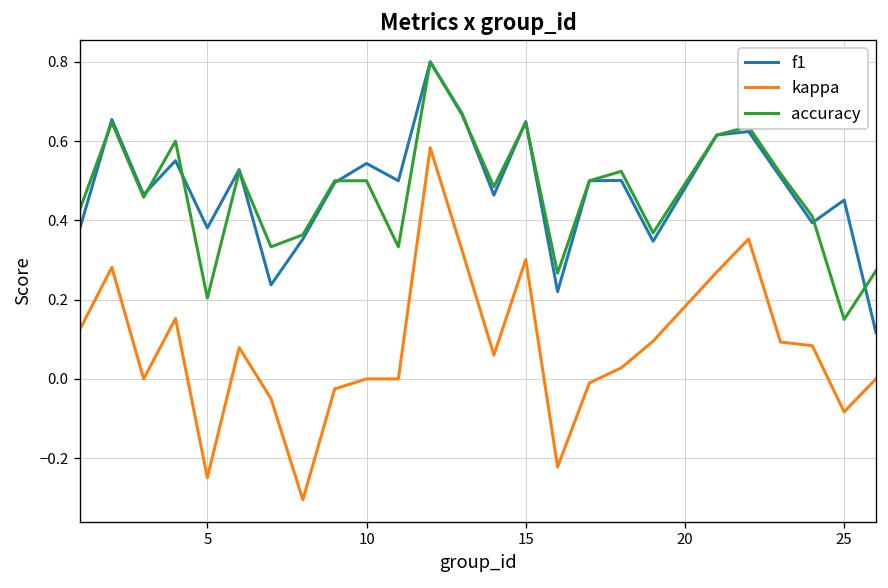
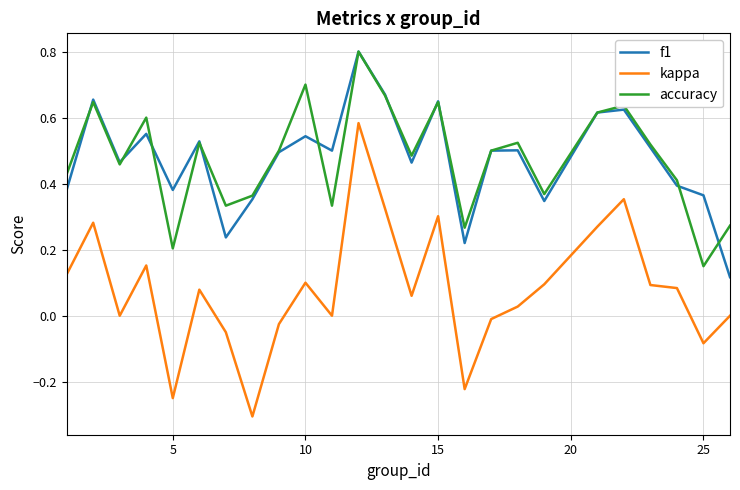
  {
    "f1": {
      "5": 0.38,
      "10": 0.54,
-     "25": 0.45
+     "25": 0.36
    },
    "kappa": {
      "5": -0.25,
-     "10": 0.0,
+     "10": 0.1,
      "15": 0.3,
      "25": -0.08
    },
    "accuracy": {
      "5": 0.2,
-     "10": 0.5,
+     "10": 0.7,
      "25": 0.15
    }
  }
